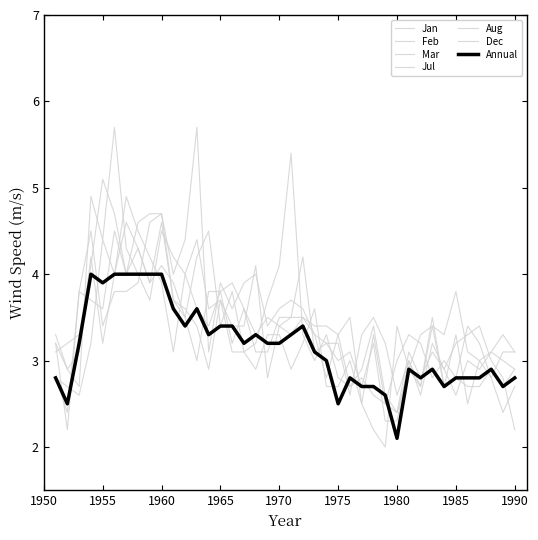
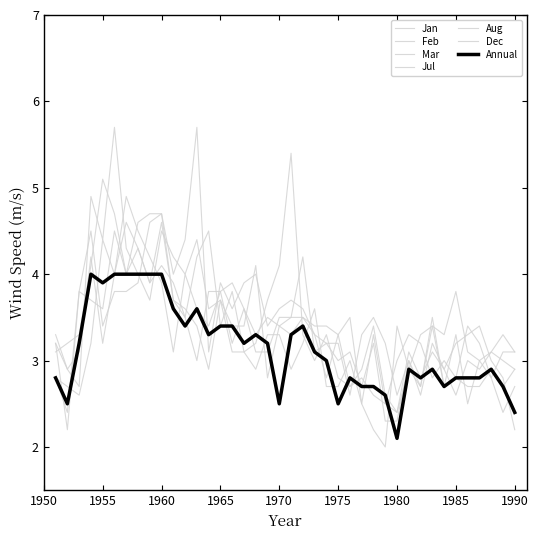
  {
    "Annual": {
      "1955": 3.9,
      "1960": 4.0,
-     "1970": 3.2,
+     "1970": 2.5,
      "1975": 2.5,
      "1980": 2.1,
-     "1990": 2.8
+     "1990": 2.4
    }
  }
